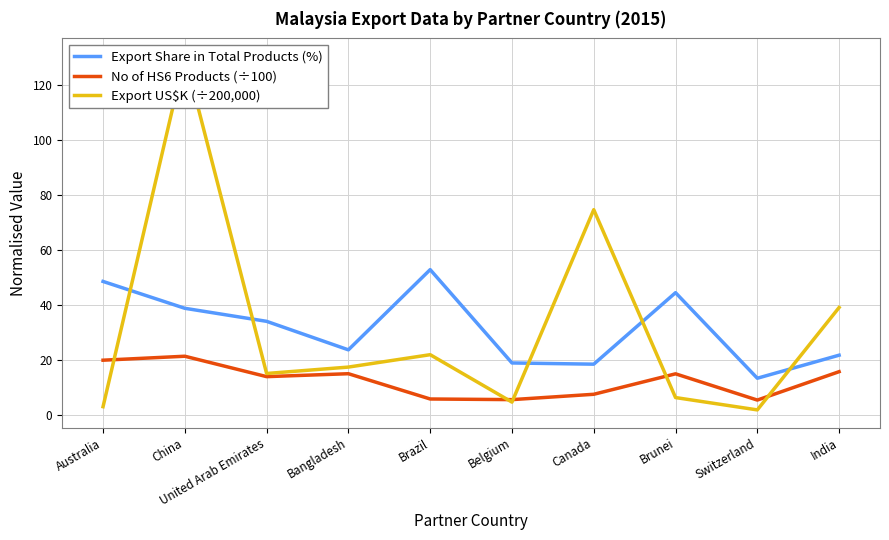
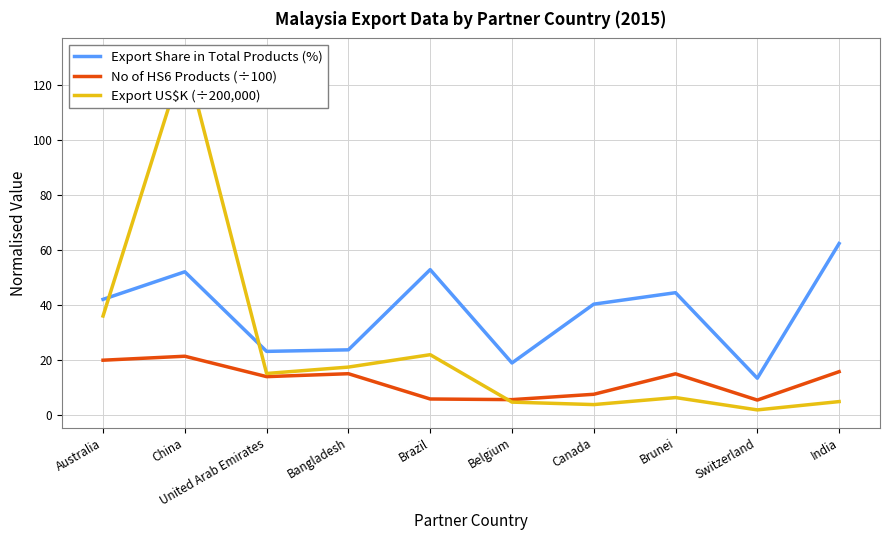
  {
    "Export Share in Total Products (%)": {
-     "Australia": 49,
-     "China": 39,
-     "United Arab Emirates": 34,
+     "Australia": 42,
+     "China": 52,
+     "United Arab Emirates": 23,
      "Bangladesh": 24,
      "Brazil": 53,
      "Belgium": 19,
-     "Canada": 19,
+     "Canada": 40,
      "Brunei": 45,
      "Switzerland": 13,
-     "India": 22
+     "India": 62
    },
    "No of HS6 Products (÷100)": {
      "Australia": 20,
      "China": 21,
      "United Arab Emirates": 14,
      "Bangladesh": 15,
      "Brazil": 6,
      "Canada": 8,
      "Brunei": 15,
      "Switzerland": 6,
      "India": 16
    },
    "Export US$K (÷200,000)": {
-     "Australia": 3,
+     "Australia": 36,
      "United Arab Emirates": 15,
      "Bangladesh": 18,
      "Brazil": 22,
-     "Canada": 75,
+     "Canada": 4,
      "Brunei": 6,
      "Switzerland": 2,
-     "India": 39
+     "India": 5
    }
  }
